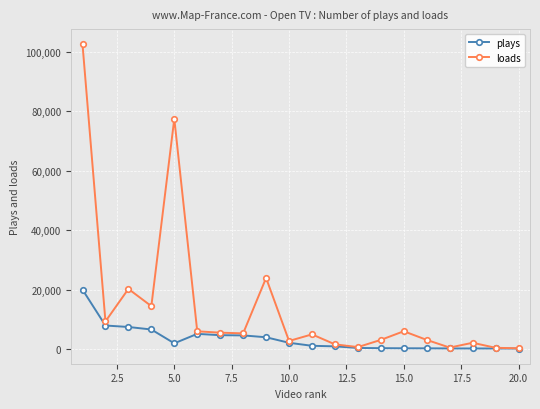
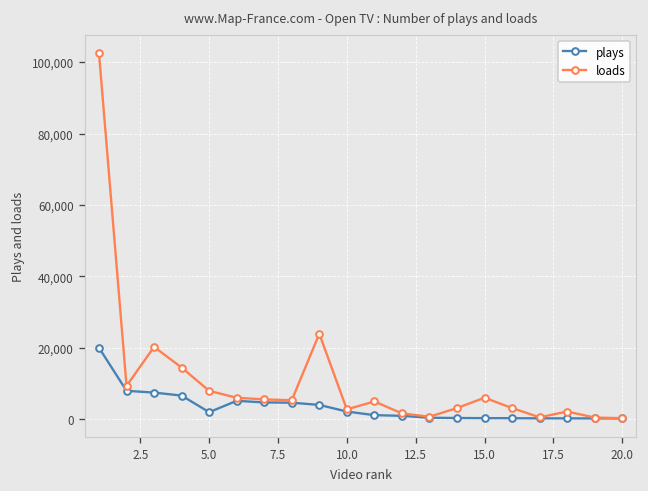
  {
    "plays": {
      "5.0": "2,000",
      "15.0": "0"
    },
    "loads": {
-     "5.0": "77,000",
+     "5.0": "8,000",
      "15.0": "6,000"
    }
  }
